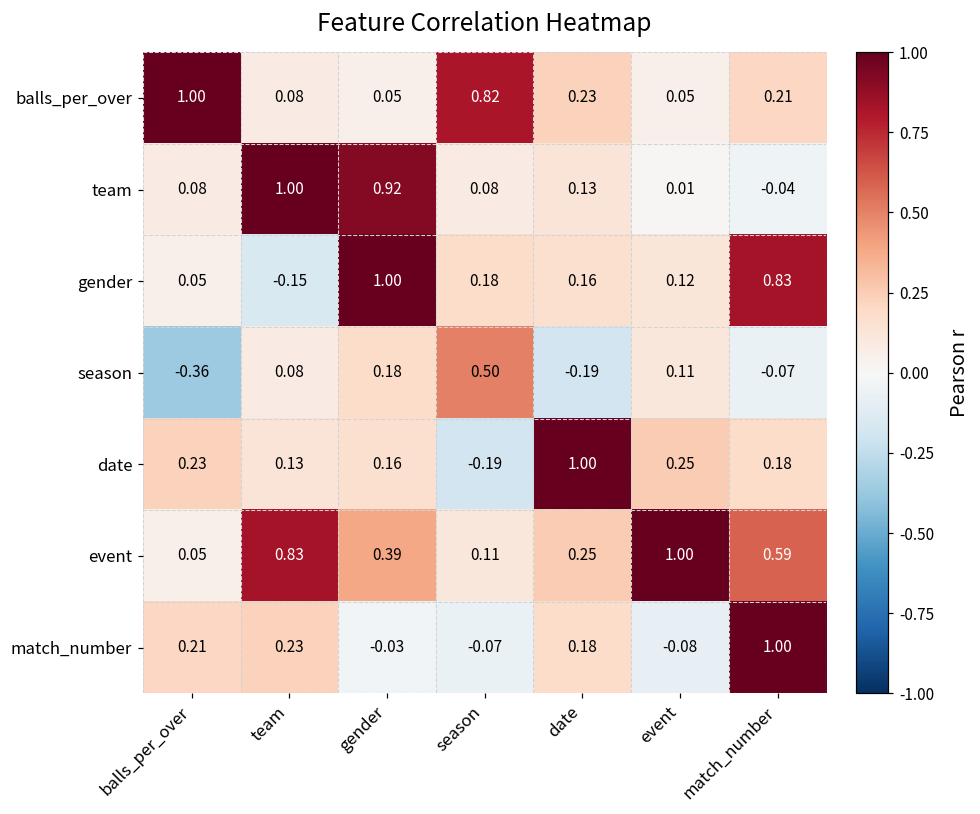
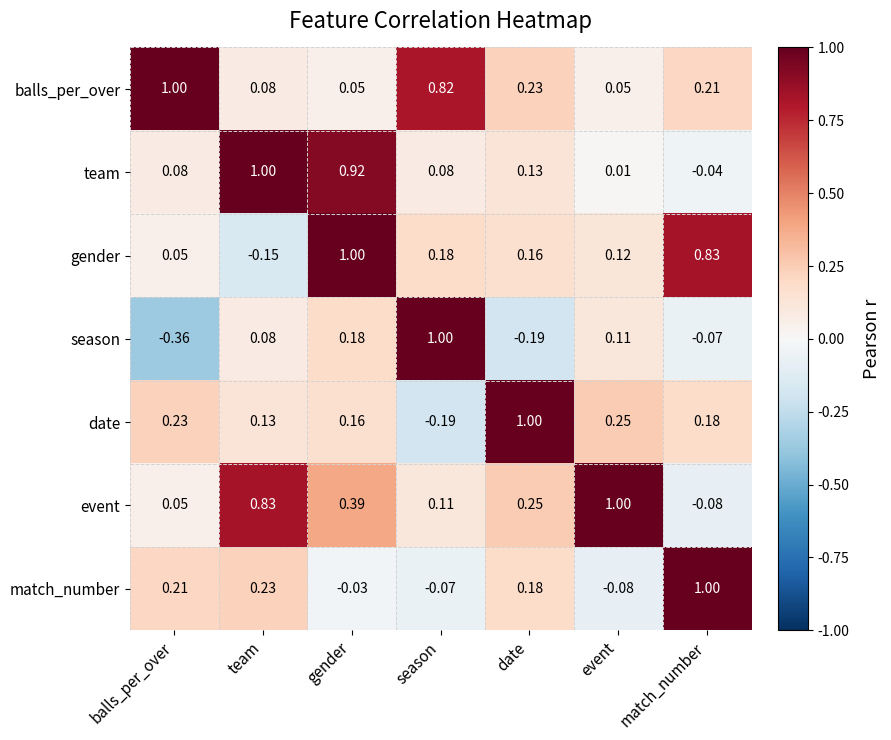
  {
    "balls_per_over": {
      "balls_per_over": 1.00,
      "team": 0.08,
      "gender": 0.05,
      "season": 0.82,
      "date": 0.23,
      "event": 0.05,
      "match_number": 0.21
    },
    "team": {
      "balls_per_over": 0.08,
      "team": 1.00,
      "gender": 0.92,
      "season": 0.08,
      "date": 0.13,
      "event": 0.01,
      "match_number": -0.04
    },
    "gender": {
      "balls_per_over": 0.05,
      "team": -0.15,
      "gender": 1.00,
      "season": 0.18,
      "date": 0.16,
      "event": 0.12,
      "match_number": 0.83
    },
    "season": {
      "balls_per_over": -0.36,
      "team": 0.08,
      "gender": 0.18,
-     "season": 0.50,
+     "season": 1.00,
      "date": -0.19,
      "event": 0.11,
      "match_number": -0.07
    },
    "date": {
      "balls_per_over": 0.23,
      "team": 0.13,
      "gender": 0.16,
      "season": -0.19,
      "date": 1.00,
      "event": 0.25,
      "match_number": 0.18
    },
    "event": {
      "balls_per_over": 0.05,
      "team": 0.83,
      "gender": 0.39,
      "season": 0.11,
      "date": 0.25,
      "event": 1.00,
-     "match_number": 0.59
+     "match_number": -0.08
    },
    "match_number": {
      "balls_per_over": 0.21,
      "team": 0.23,
      "gender": -0.03,
      "season": -0.07,
      "date": 0.18,
      "event": -0.08,
      "match_number": 1.00
    }
  }
